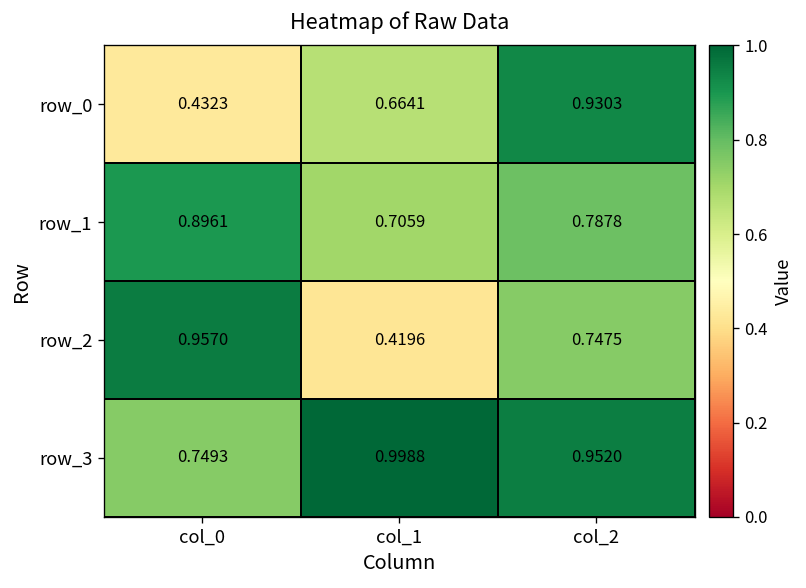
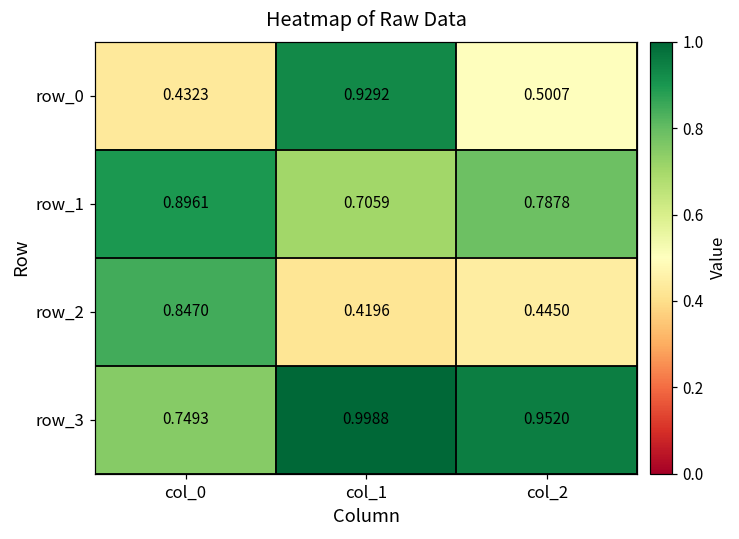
  {
    "row_0": {
      "col_0": 0.4323,
-     "col_1": 0.6641,
-     "col_2": 0.9303
+     "col_1": 0.9292,
+     "col_2": 0.5007
    },
    "row_1": {
      "col_0": 0.8961,
      "col_1": 0.7059,
      "col_2": 0.7878
    },
    "row_2": {
-     "col_0": 0.9570,
+     "col_0": 0.8470,
      "col_1": 0.4196,
-     "col_2": 0.7475
+     "col_2": 0.4450
    },
    "row_3": {
      "col_0": 0.7493,
      "col_1": 0.9988,
      "col_2": 0.9520
    }
  }
